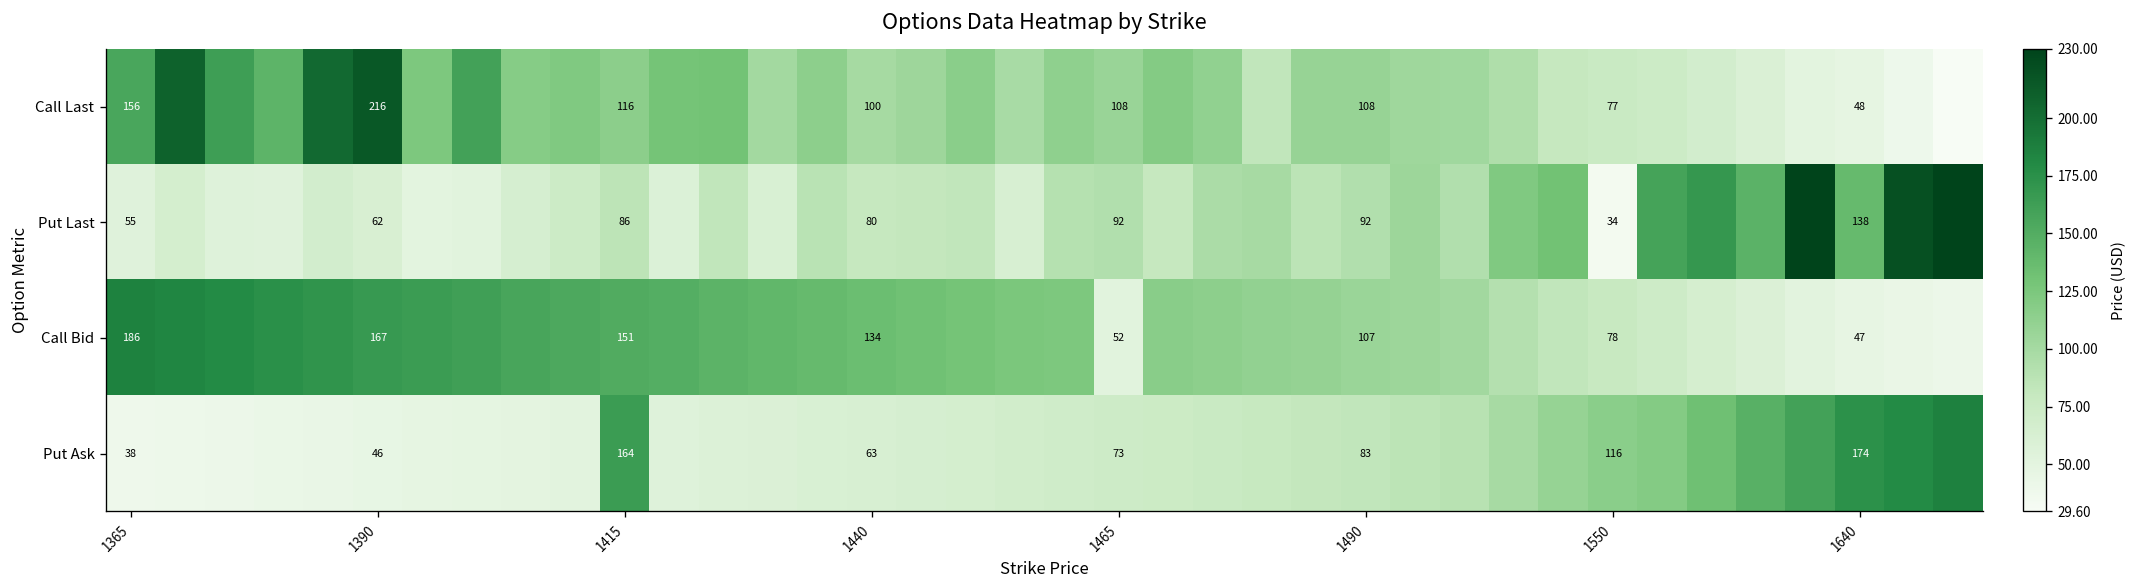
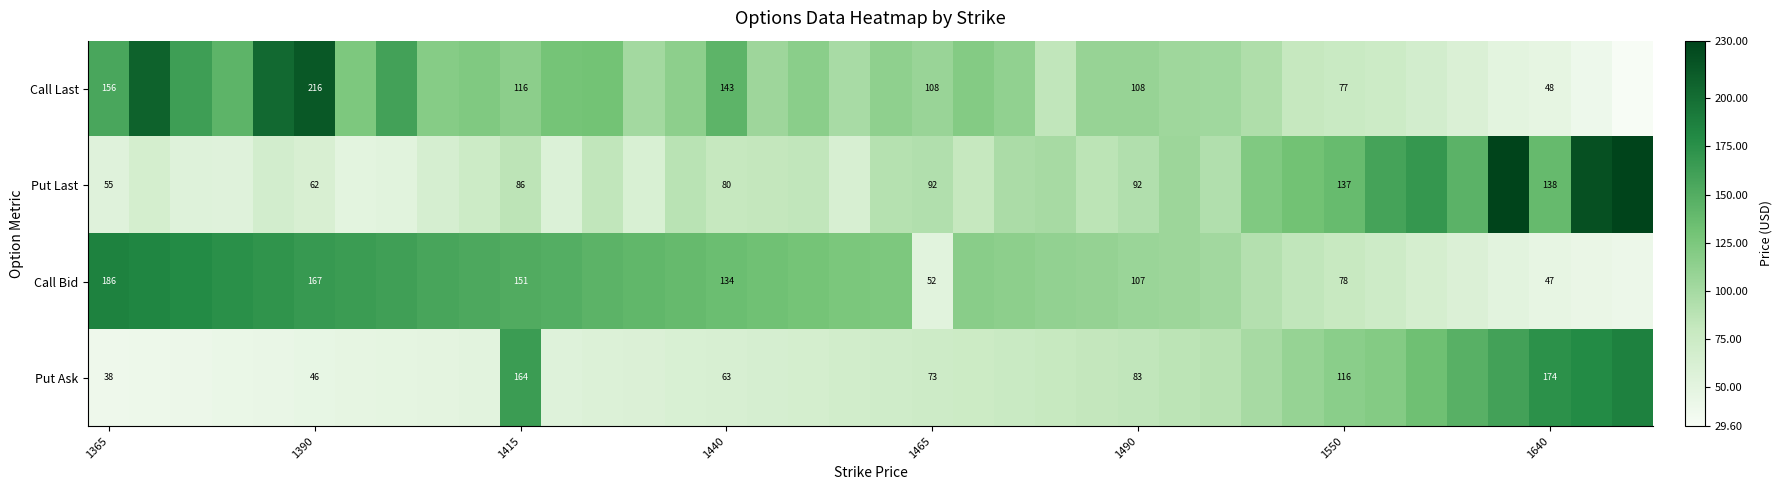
  {
    "Call Last": {
      "1365": 156,
      "1390": 216,
      "1415": 116,
-     "1440": 100,
+     "1440": 143,
      "1465": 108,
      "1490": 108,
      "1550": 77,
      "1640": 48
    },
    "Put Last": {
      "1365": 55,
      "1390": 62,
      "1415": 86,
      "1440": 80,
      "1465": 92,
      "1490": 92,
-     "1550": 34,
+     "1550": 137,
      "1640": 138
    },
    "Call Bid": {
      "1365": 186,
      "1390": 167,
      "1415": 151,
      "1440": 134,
      "1465": 52,
      "1490": 107,
      "1550": 78,
      "1640": 47
    },
    "Put Ask": {
      "1365": 38,
      "1390": 46,
      "1415": 164,
      "1440": 63,
      "1465": 73,
      "1490": 83,
      "1550": 116,
      "1640": 174
    }
  }
